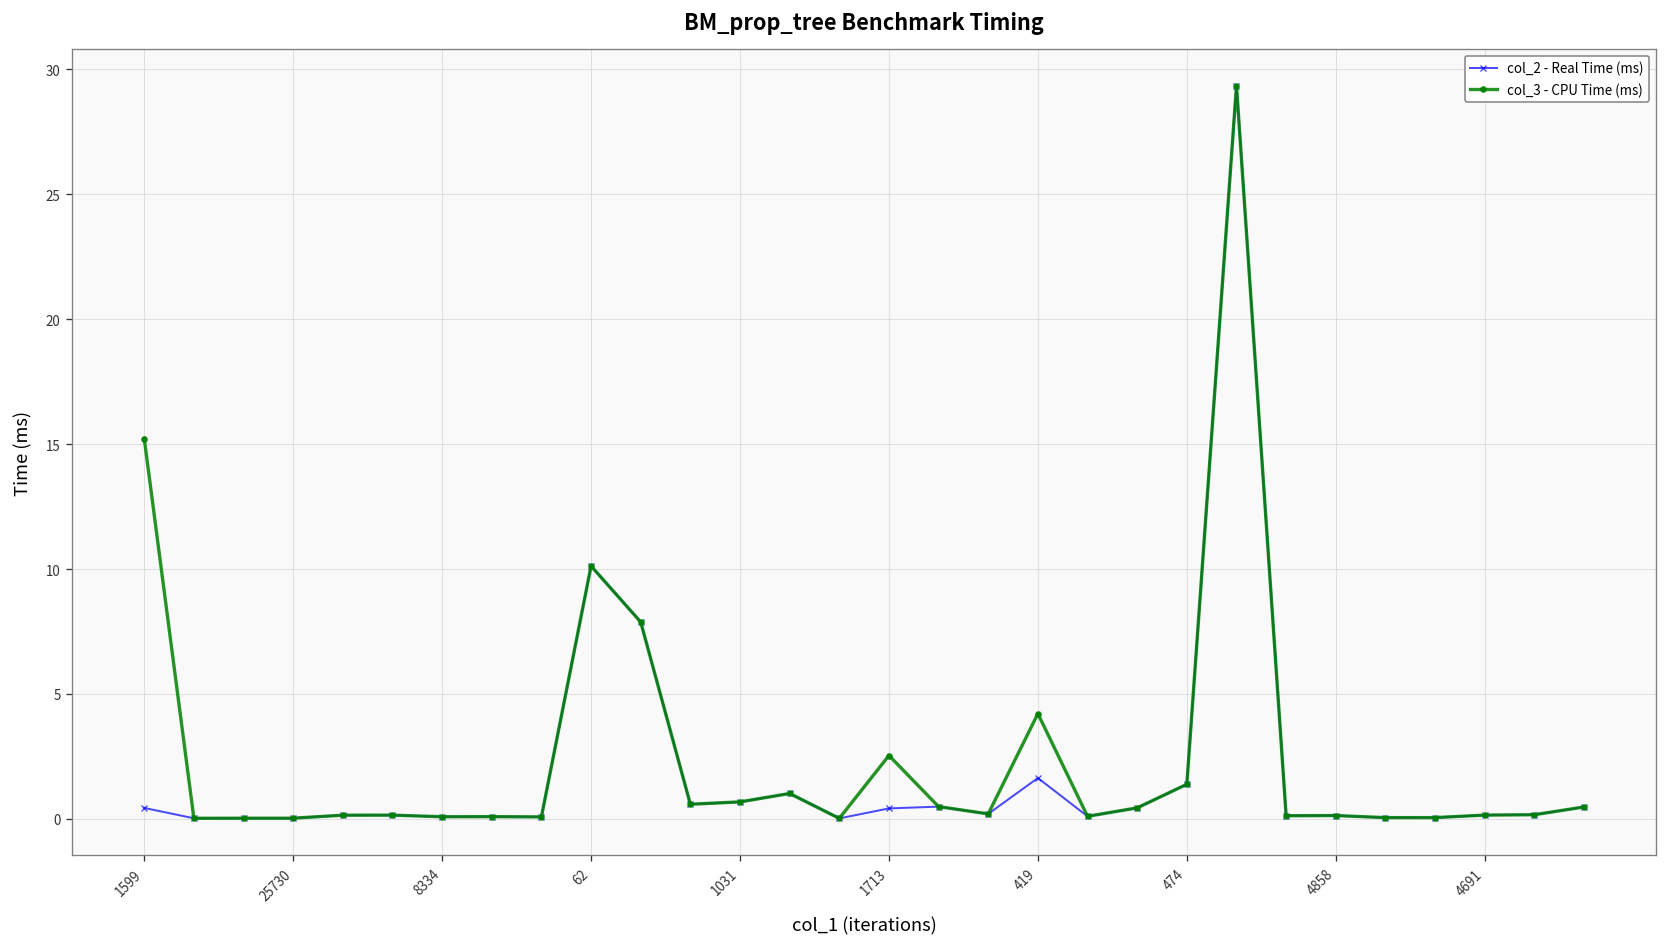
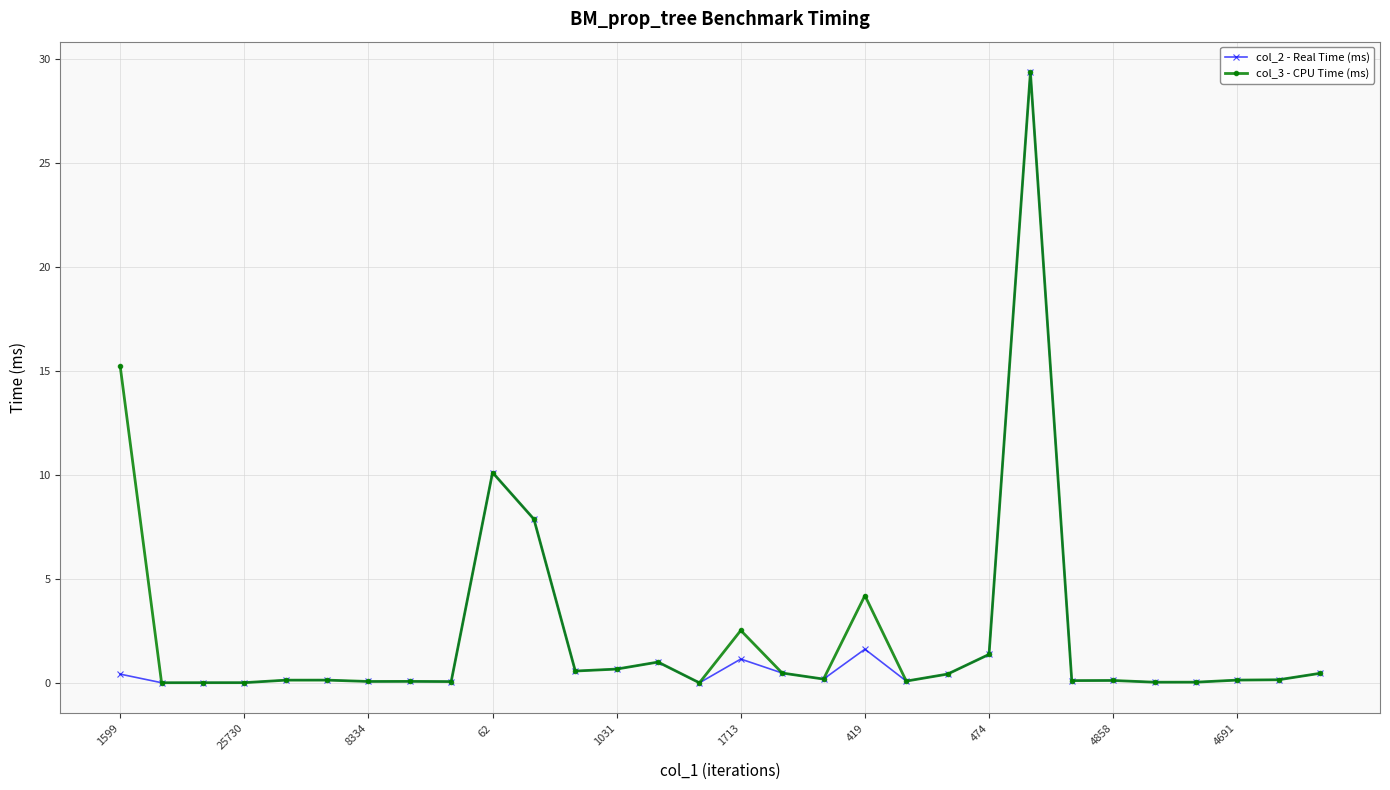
  {
    "col_2 - Real Time (ms)": {
      "1599": 0.4,
-     "1713": 0.4,
+     "1713": 1.2,
      "419": 1.6
    },
    "col_3 - CPU Time (ms)": {
      "1599": 15.2,
      "1713": 2.5,
      "419": 4.2
    }
  }
